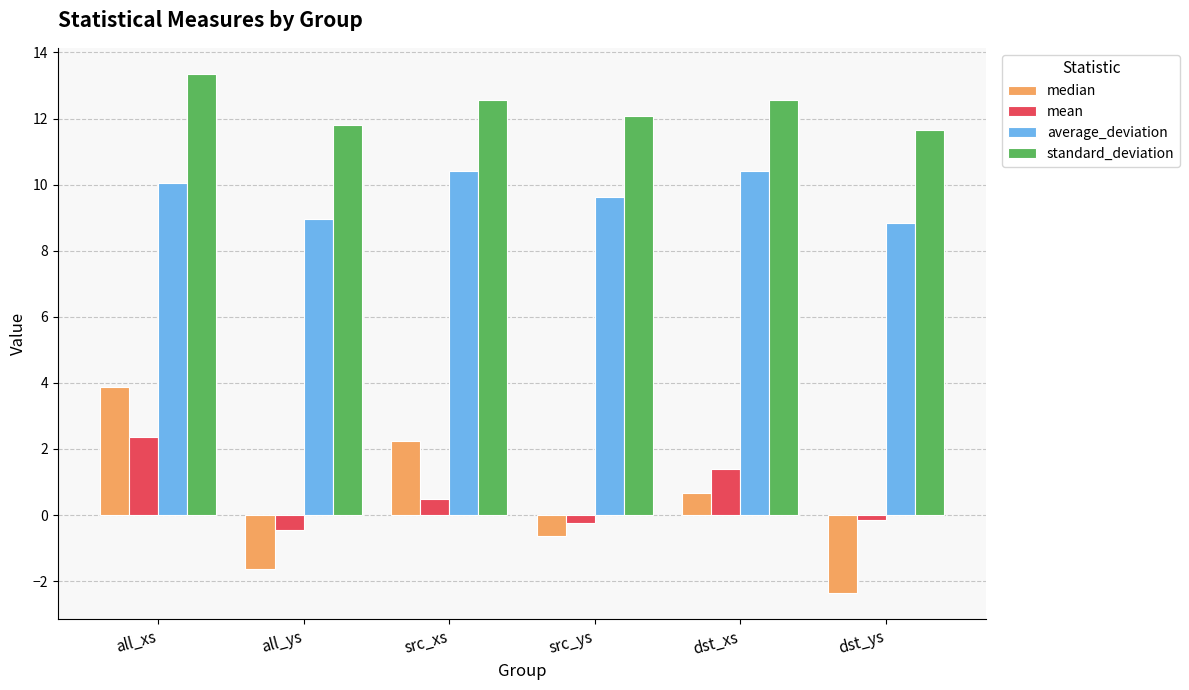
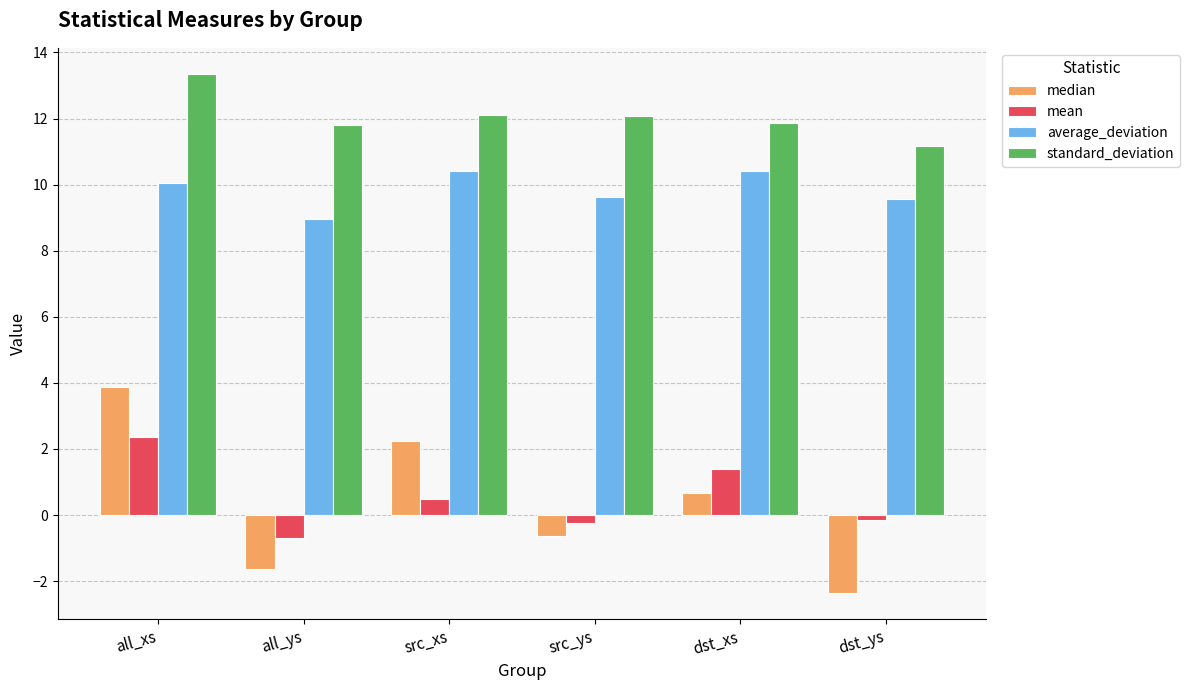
  {
    "median": {
      "all_xs": 3.9,
      "all_ys": -1.6,
      "src_xs": 2.3,
      "src_ys": -0.6,
      "dst_xs": 0.7,
      "dst_ys": -2.4
    },
    "mean": {
      "all_xs": 2.4,
-     "all_ys": -0.4,
+     "all_ys": -0.7,
      "src_xs": 0.5,
      "src_ys": -0.2,
      "dst_xs": 1.4,
      "dst_ys": -0.1
    },
    "average_deviation": {
      "all_xs": 10.0,
      "all_ys": 9.0,
      "src_xs": 10.4,
      "src_ys": 9.6,
      "dst_xs": 10.4,
-     "dst_ys": 8.8
+     "dst_ys": 9.6
    },
    "standard_deviation": {
      "all_xs": 13.4,
      "all_ys": 11.8,
-     "src_xs": 12.6,
+     "src_xs": 12.1,
      "src_ys": 12.1,
-     "dst_xs": 12.6,
-     "dst_ys": 11.6
+     "dst_xs": 11.9,
+     "dst_ys": 11.2
    }
  }
